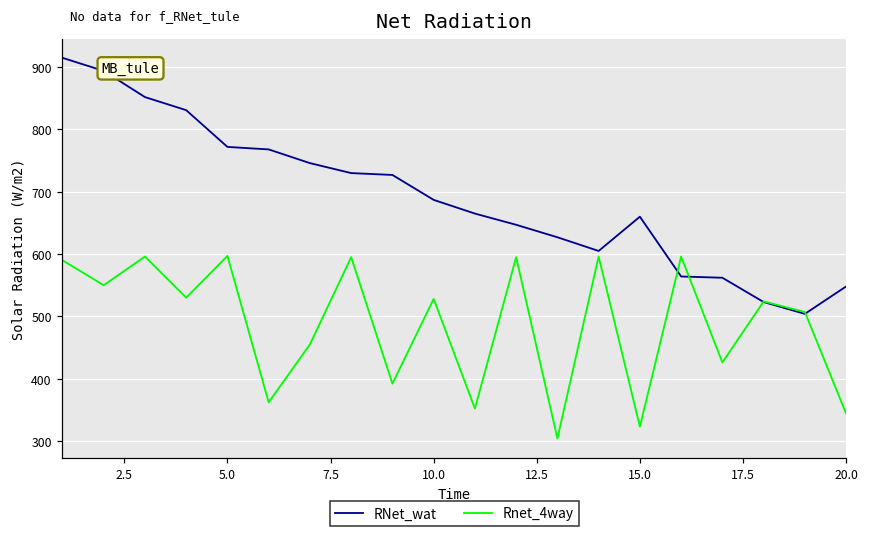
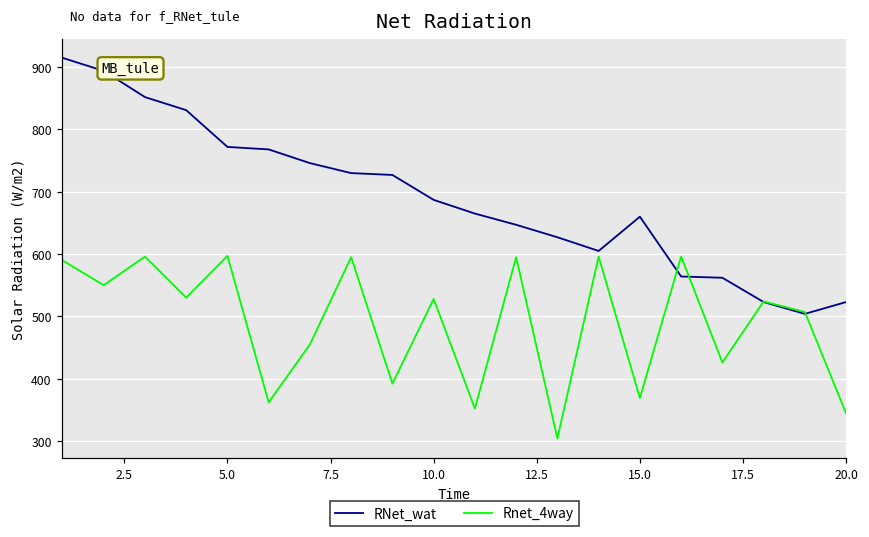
  {
    "RNet_wat": {
      "5.0": 770,
      "10.0": 690,
      "15.0": 660,
-     "20.0": 550
+     "20.0": 520
    },
    "Rnet_4way": {
      "5.0": 600,
      "10.0": 530,
-     "15.0": 320,
+     "15.0": 370,
      "20.0": 340
    }
  }
